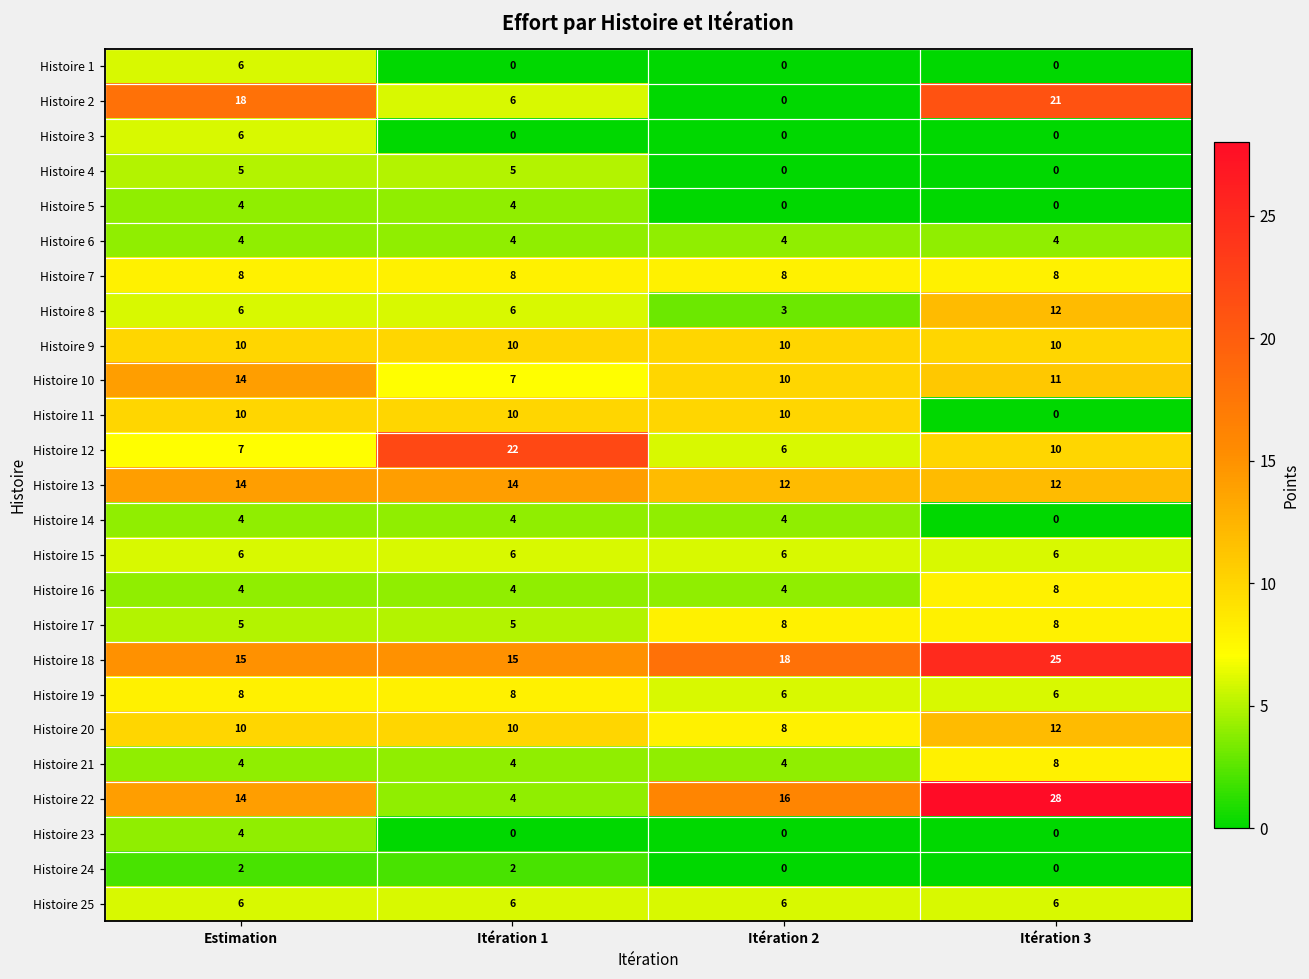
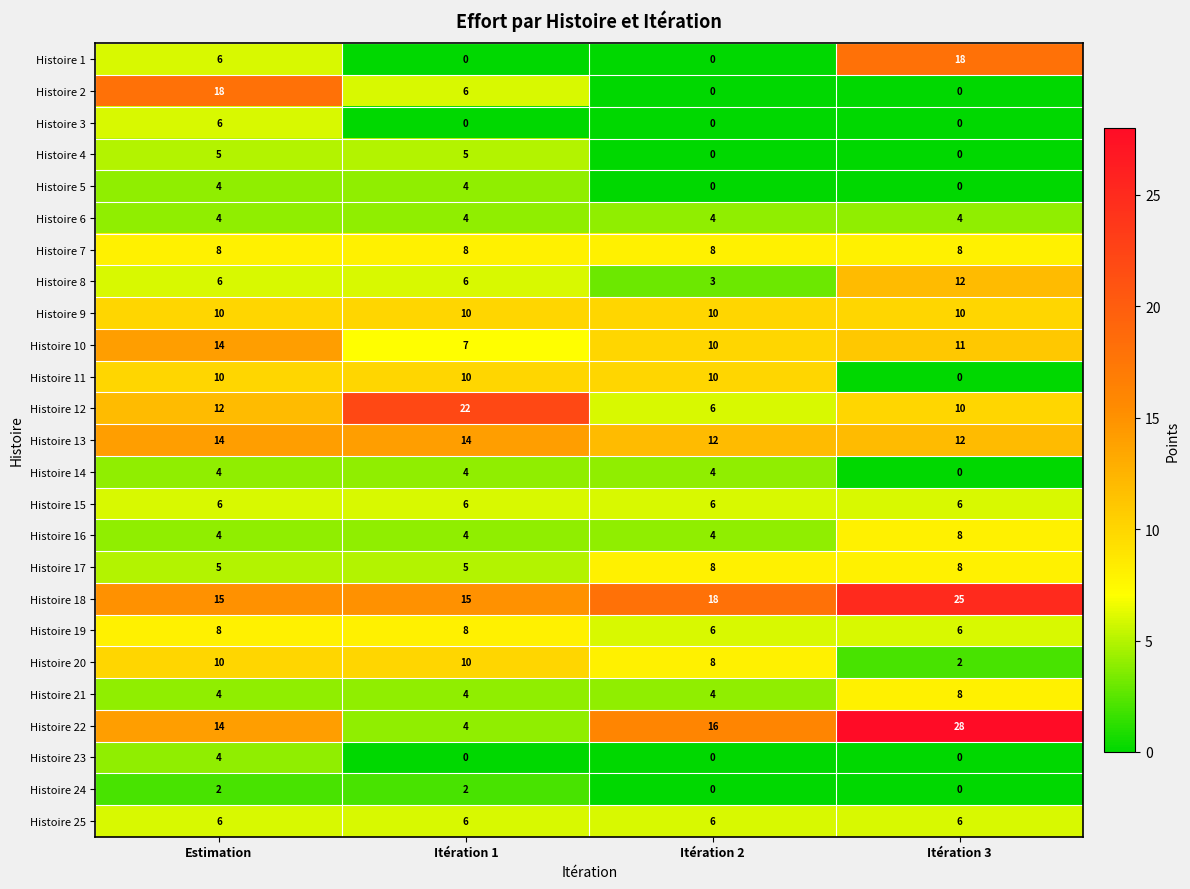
  {
    "Histoire 1": {
      "Estimation": 6,
      "Itération 1": 0,
      "Itération 2": 0,
-     "Itération 3": 0
+     "Itération 3": 18
    },
    "Histoire 2": {
      "Estimation": 18,
      "Itération 1": 6,
      "Itération 2": 0,
-     "Itération 3": 21
+     "Itération 3": 0
    },
    "Histoire 3": {
      "Estimation": 6,
      "Itération 1": 0,
      "Itération 2": 0,
      "Itération 3": 0
    },
    "Histoire 4": {
      "Estimation": 5,
      "Itération 1": 5,
      "Itération 2": 0,
      "Itération 3": 0
    },
    "Histoire 5": {
      "Estimation": 4,
      "Itération 1": 4,
      "Itération 2": 0,
      "Itération 3": 0
    },
    "Histoire 6": {
      "Estimation": 4,
      "Itération 1": 4,
      "Itération 2": 4,
      "Itération 3": 4
    },
    "Histoire 7": {
      "Estimation": 8,
      "Itération 1": 8,
      "Itération 2": 8,
      "Itération 3": 8
    },
    "Histoire 8": {
      "Estimation": 6,
      "Itération 1": 6,
      "Itération 2": 3,
      "Itération 3": 12
    },
    "Histoire 9": {
      "Estimation": 10,
      "Itération 1": 10,
      "Itération 2": 10,
      "Itération 3": 10
    },
    "Histoire 10": {
      "Estimation": 14,
      "Itération 1": 7,
      "Itération 2": 10,
      "Itération 3": 11
    },
    "Histoire 11": {
      "Estimation": 10,
      "Itération 1": 10,
      "Itération 2": 10,
      "Itération 3": 0
    },
    "Histoire 12": {
-     "Estimation": 7,
+     "Estimation": 12,
      "Itération 1": 22,
      "Itération 2": 6,
      "Itération 3": 10
    },
    "Histoire 13": {
      "Estimation": 14,
      "Itération 1": 14,
      "Itération 2": 12,
      "Itération 3": 12
    },
    "Histoire 14": {
      "Estimation": 4,
      "Itération 1": 4,
      "Itération 2": 4,
      "Itération 3": 0
    },
    "Histoire 15": {
      "Estimation": 6,
      "Itération 1": 6,
      "Itération 2": 6,
      "Itération 3": 6
    },
    "Histoire 16": {
      "Estimation": 4,
      "Itération 1": 4,
      "Itération 2": 4,
      "Itération 3": 8
    },
    "Histoire 17": {
      "Estimation": 5,
      "Itération 1": 5,
      "Itération 2": 8,
      "Itération 3": 8
    },
    "Histoire 18": {
      "Estimation": 15,
      "Itération 1": 15,
      "Itération 2": 18,
      "Itération 3": 25
    },
    "Histoire 19": {
      "Estimation": 8,
      "Itération 1": 8,
      "Itération 2": 6,
      "Itération 3": 6
    },
    "Histoire 20": {
      "Estimation": 10,
      "Itération 1": 10,
      "Itération 2": 8,
-     "Itération 3": 12
+     "Itération 3": 2
    },
    "Histoire 21": {
      "Estimation": 4,
      "Itération 1": 4,
      "Itération 2": 4,
      "Itération 3": 8
    },
    "Histoire 22": {
      "Estimation": 14,
      "Itération 1": 4,
      "Itération 2": 16,
      "Itération 3": 28
    },
    "Histoire 23": {
      "Estimation": 4,
      "Itération 1": 0,
      "Itération 2": 0,
      "Itération 3": 0
    },
    "Histoire 24": {
      "Estimation": 2,
      "Itération 1": 2,
      "Itération 2": 0,
      "Itération 3": 0
    },
    "Histoire 25": {
      "Estimation": 6,
      "Itération 1": 6,
      "Itération 2": 6,
      "Itération 3": 6
    }
  }
